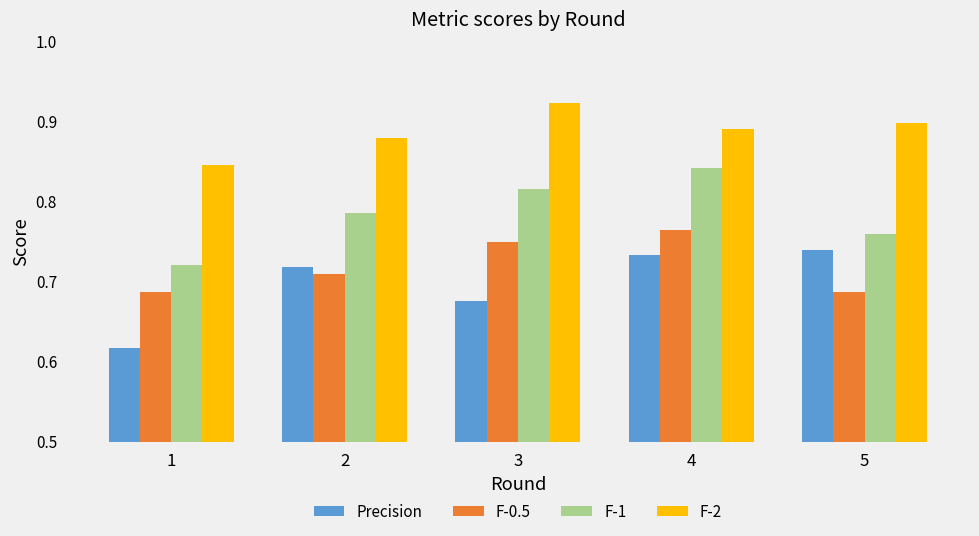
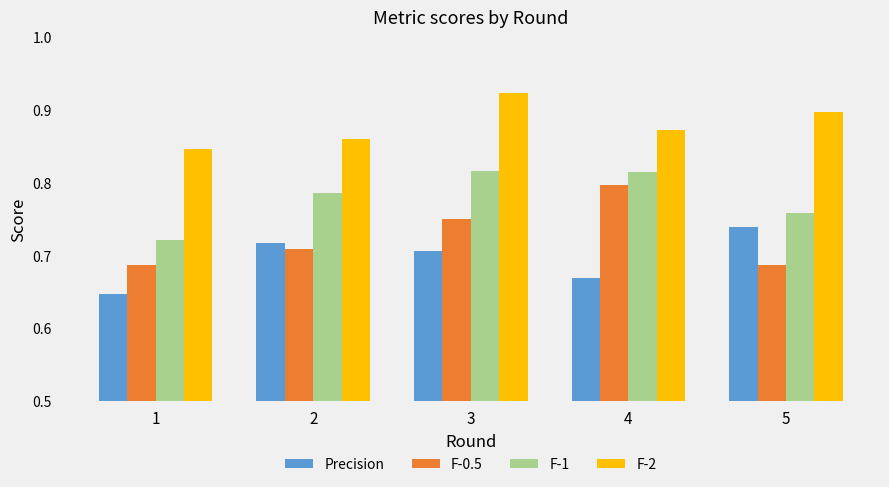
  {
    "Precision": {
-     "1": 0.62,
+     "1": 0.65,
      "2": 0.72,
-     "3": 0.68,
-     "4": 0.73,
+     "3": 0.71,
+     "4": 0.67,
      "5": 0.74
    },
    "F-0.5": {
      "1": 0.69,
      "2": 0.71,
      "3": 0.75,
-     "4": 0.76,
+     "4": 0.80,
      "5": 0.69
    },
    "F-1": {
      "1": 0.72,
      "2": 0.79,
      "3": 0.82,
-     "4": 0.84,
+     "4": 0.82,
      "5": 0.76
    },
    "F-2": {
      "1": 0.85,
-     "2": 0.88,
+     "2": 0.86,
      "3": 0.92,
-     "4": 0.89,
+     "4": 0.87,
      "5": 0.90
    }
  }
